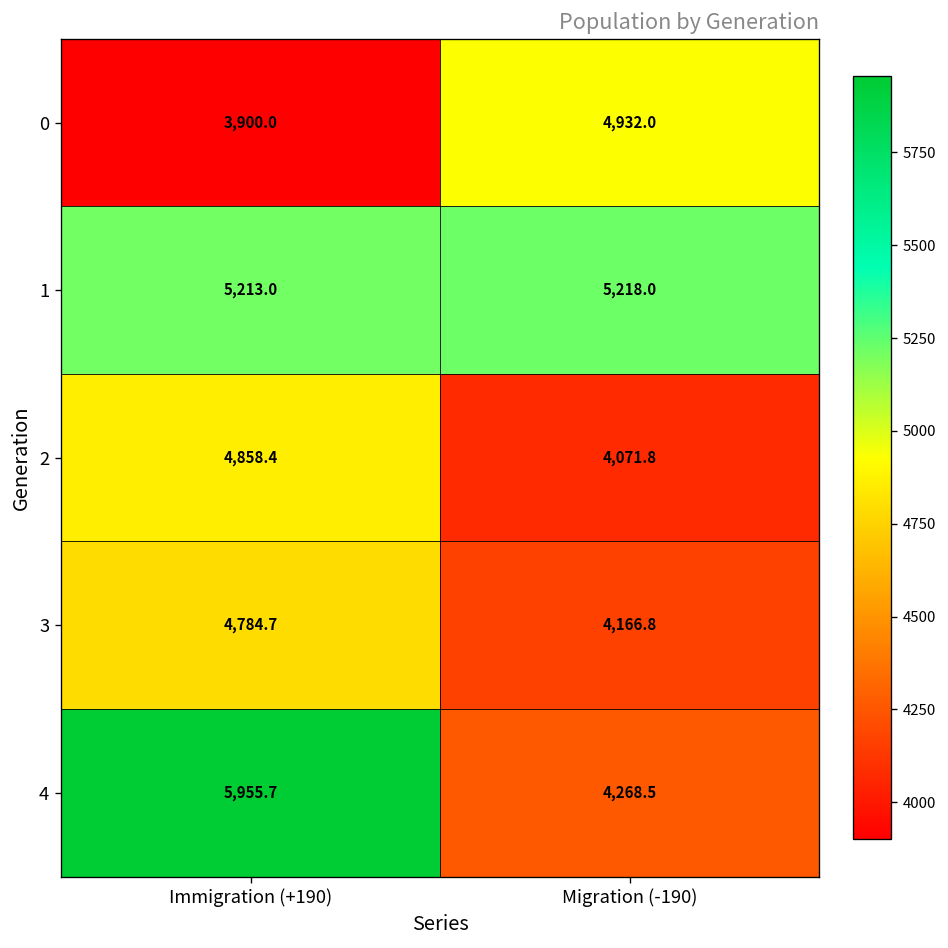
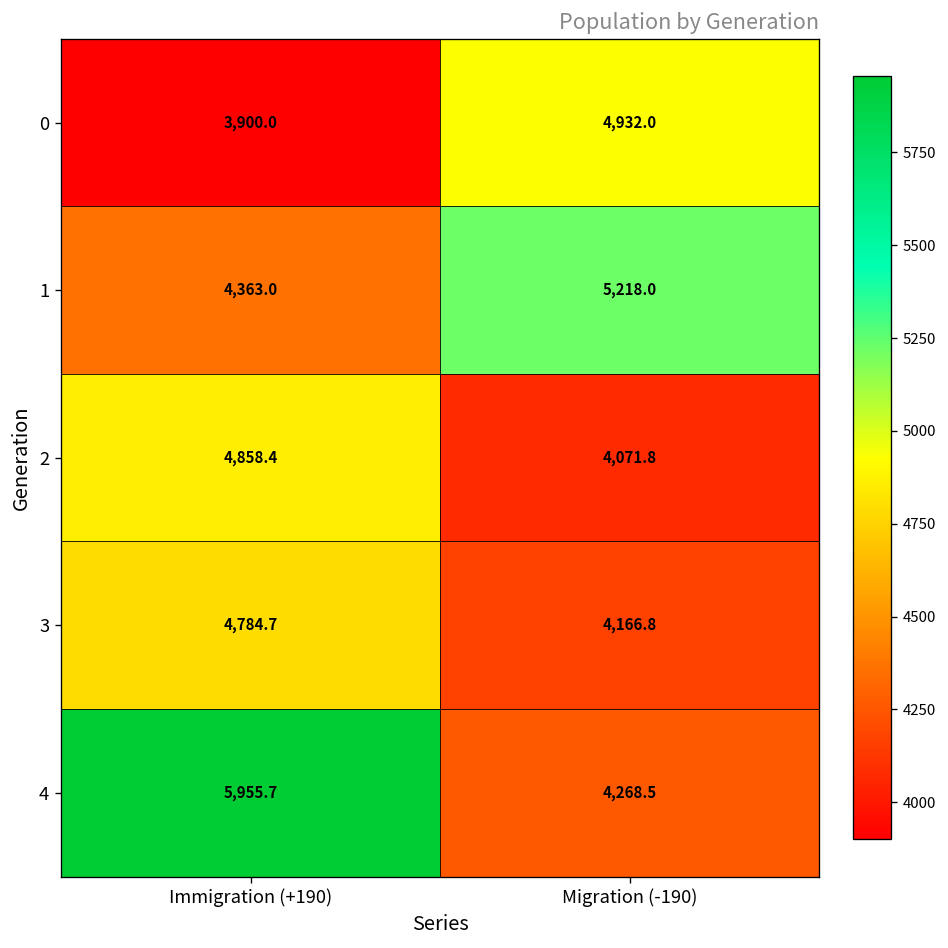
  {
    "0": {
      "Immigration (+190)": "3,900.0",
      "Migration (-190)": "4,932.0"
    },
    "1": {
-     "Immigration (+190)": "5,213.0",
+     "Immigration (+190)": "4,363.0",
      "Migration (-190)": "5,218.0"
    },
    "2": {
      "Immigration (+190)": "4,858.4",
      "Migration (-190)": "4,071.8"
    },
    "3": {
      "Immigration (+190)": "4,784.7",
      "Migration (-190)": "4,166.8"
    },
    "4": {
      "Immigration (+190)": "5,955.7",
      "Migration (-190)": "4,268.5"
    }
  }
